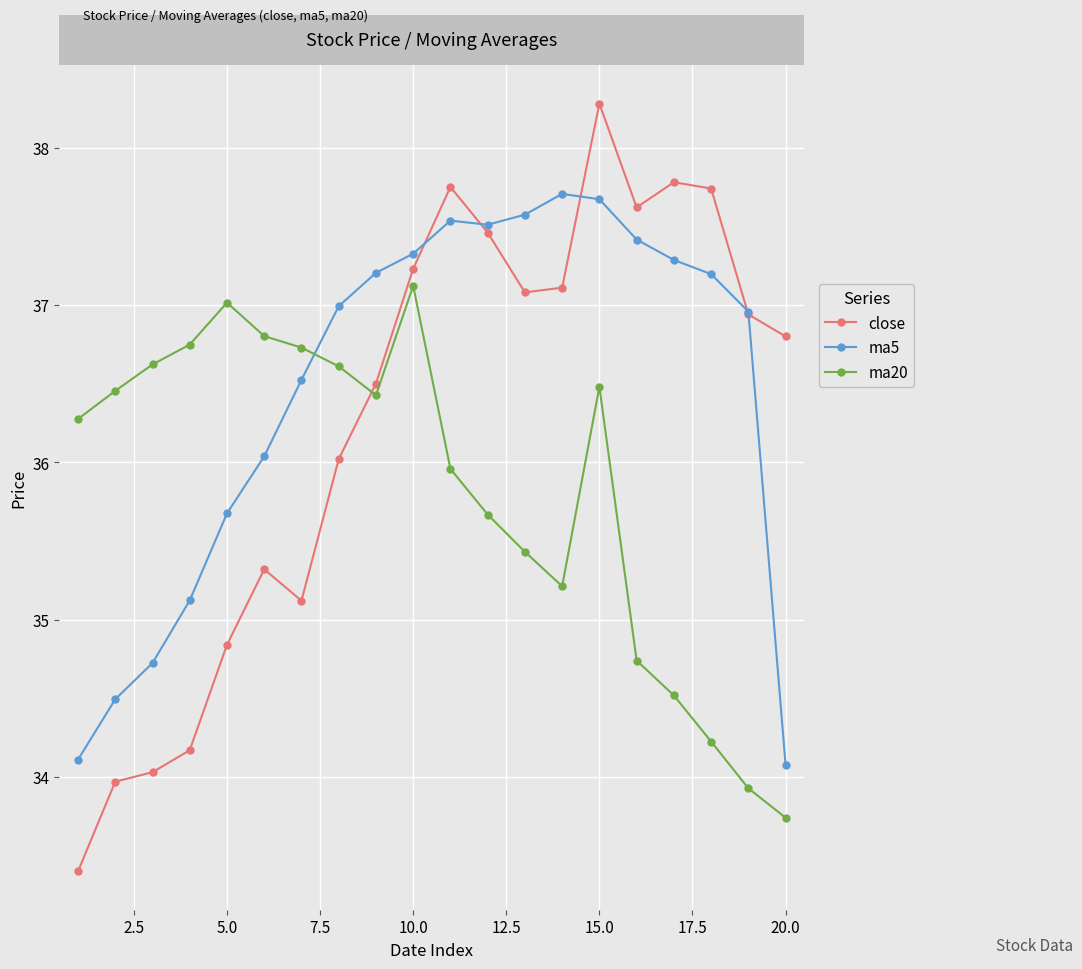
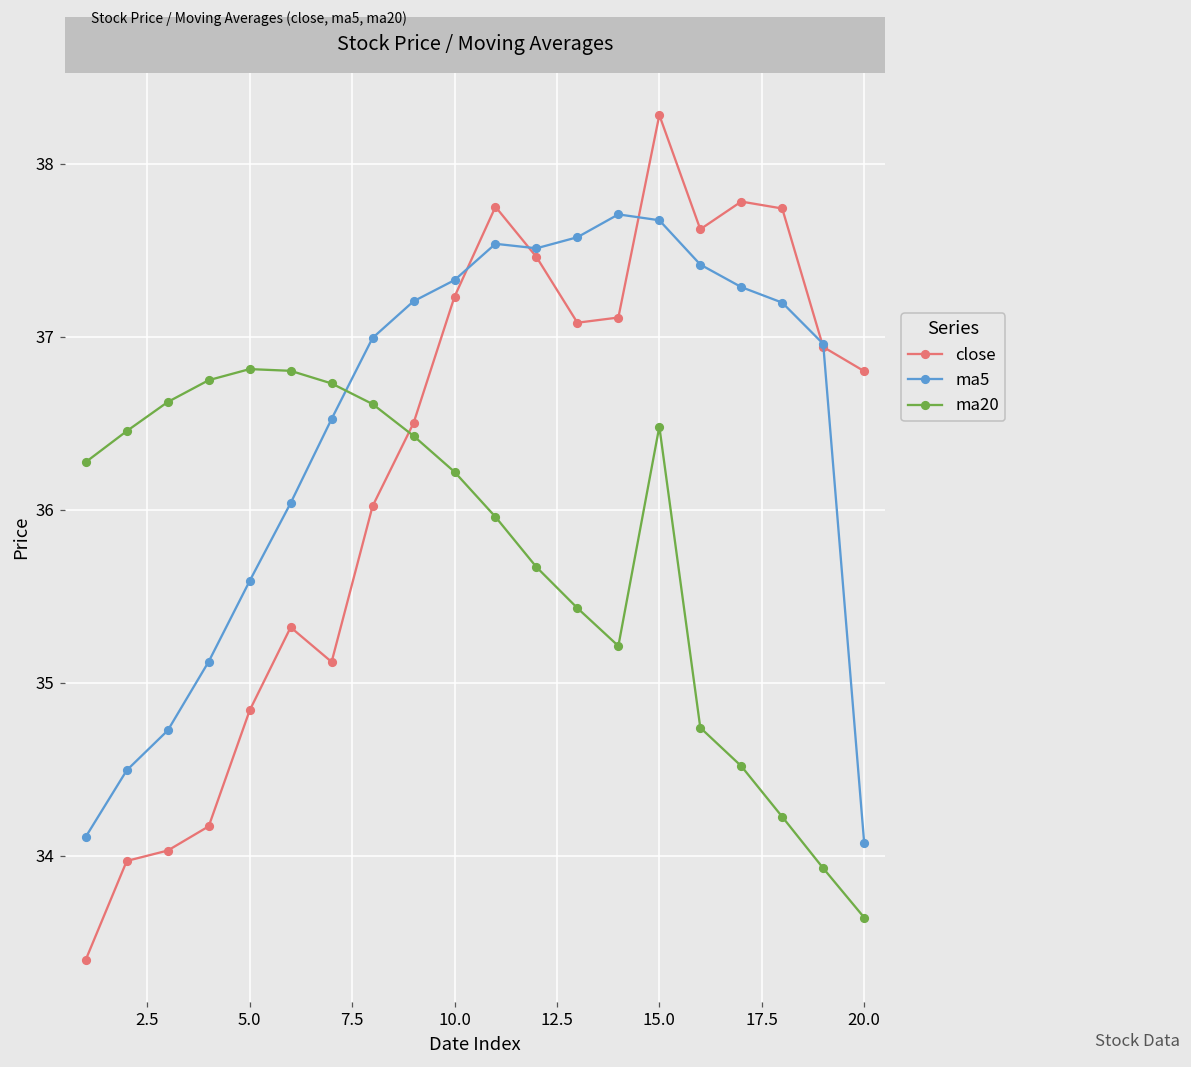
  {
    "close": {
      "5.0": 34.84,
      "10.0": 37.23,
      "15.0": 38.28,
      "20.0": 36.80
    },
    "ma5": {
-     "5.0": 35.68,
+     "5.0": 35.59,
      "10.0": 37.33,
      "15.0": 37.67,
      "20.0": 34.08
    },
    "ma20": {
-     "5.0": 37.02,
-     "10.0": 37.12,
+     "5.0": 36.81,
+     "10.0": 36.22,
      "15.0": 36.48,
-     "20.0": 33.74
+     "20.0": 33.64
    }
  }
